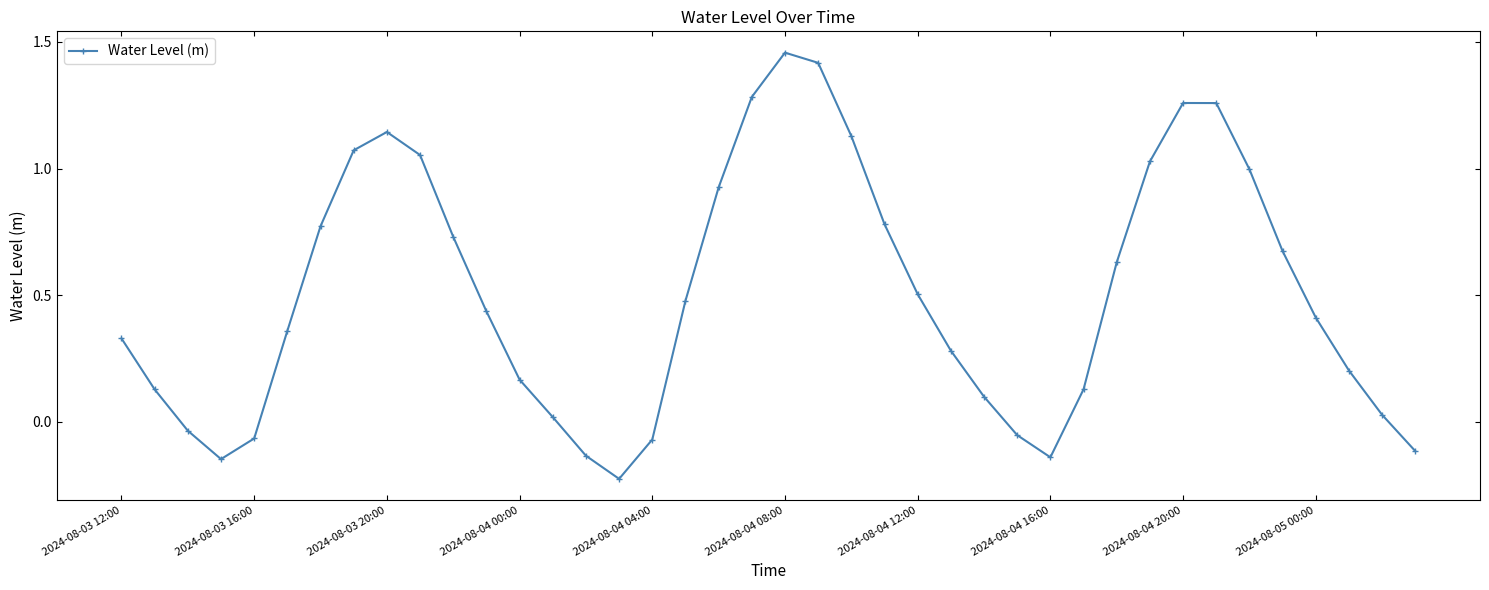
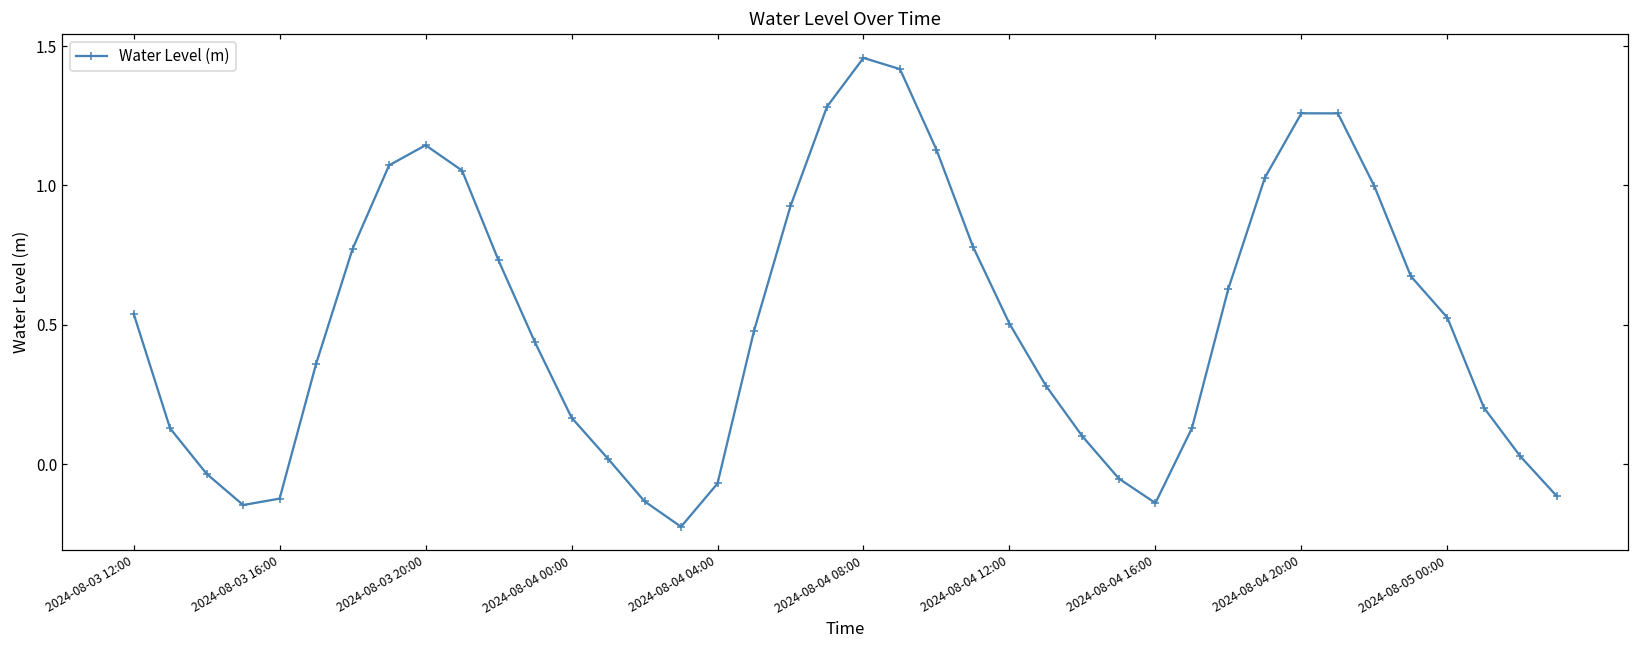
  {
-   "2024-08-03 12:00": 0.33,
-   "2024-08-03 16:00": -0.07,
+   "2024-08-03 12:00": 0.54,
+   "2024-08-03 16:00": -0.12,
    "2024-08-03 20:00": 1.14,
    "2024-08-04 00:00": 0.17,
    "2024-08-04 04:00": -0.07,
    "2024-08-04 08:00": 1.46,
    "2024-08-04 12:00": 0.50,
    "2024-08-04 16:00": -0.14,
    "2024-08-04 20:00": 1.26,
-   "2024-08-05 00:00": 0.41
+   "2024-08-05 00:00": 0.53
  }
